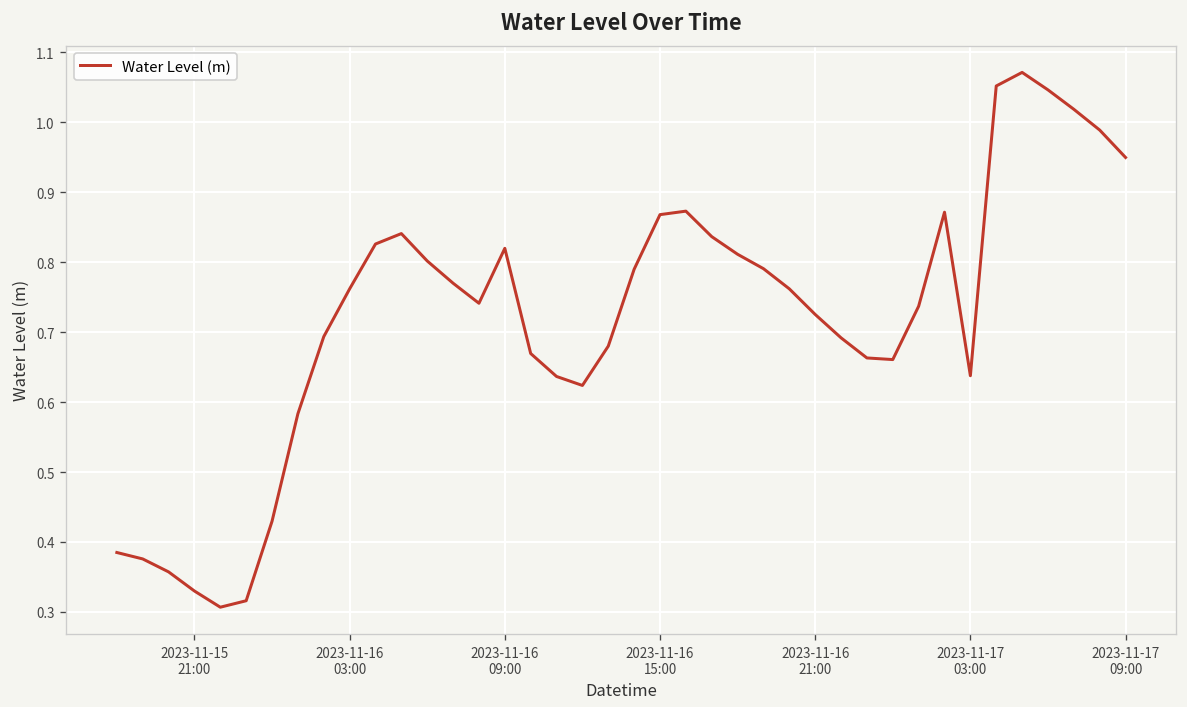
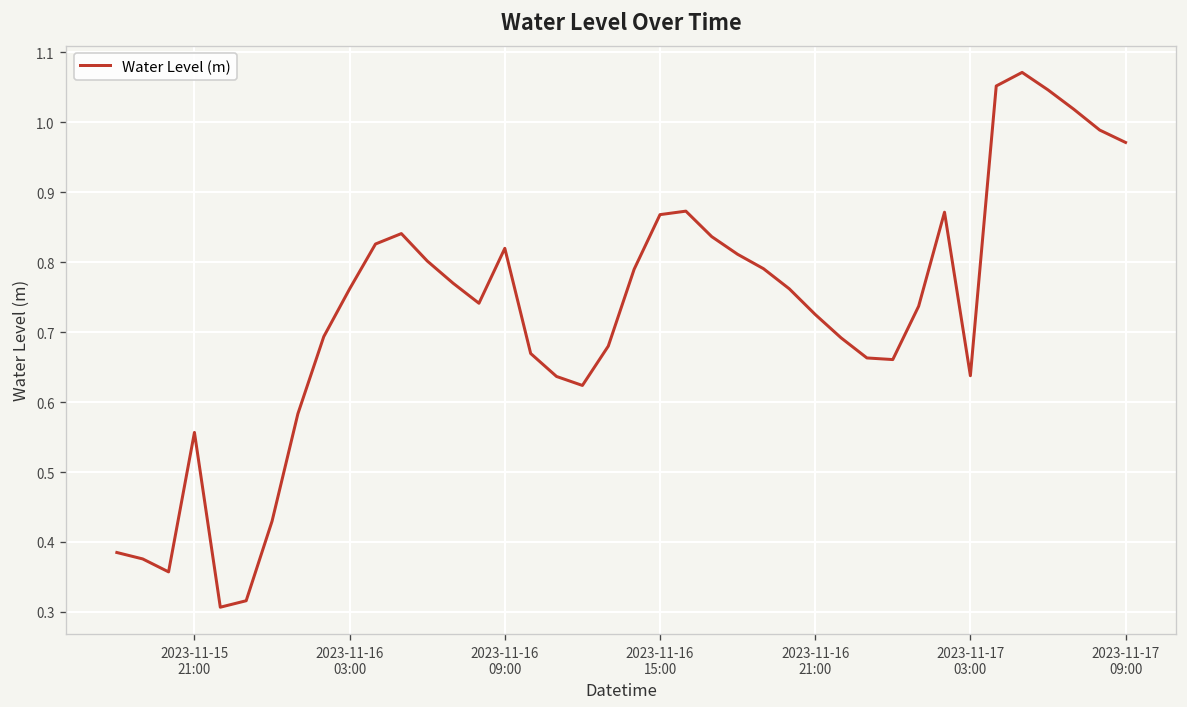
  {
-   "2023-11-15 21:00": 0.33,
+   "2023-11-15 21:00": 0.56,
    "2023-11-16 03:00": 0.76,
    "2023-11-16 09:00": 0.82,
    "2023-11-16 15:00": 0.87,
    "2023-11-16 21:00": 0.73,
    "2023-11-17 03:00": 0.64,
-   "2023-11-17 09:00": 0.95
+   "2023-11-17 09:00": 0.97
  }
